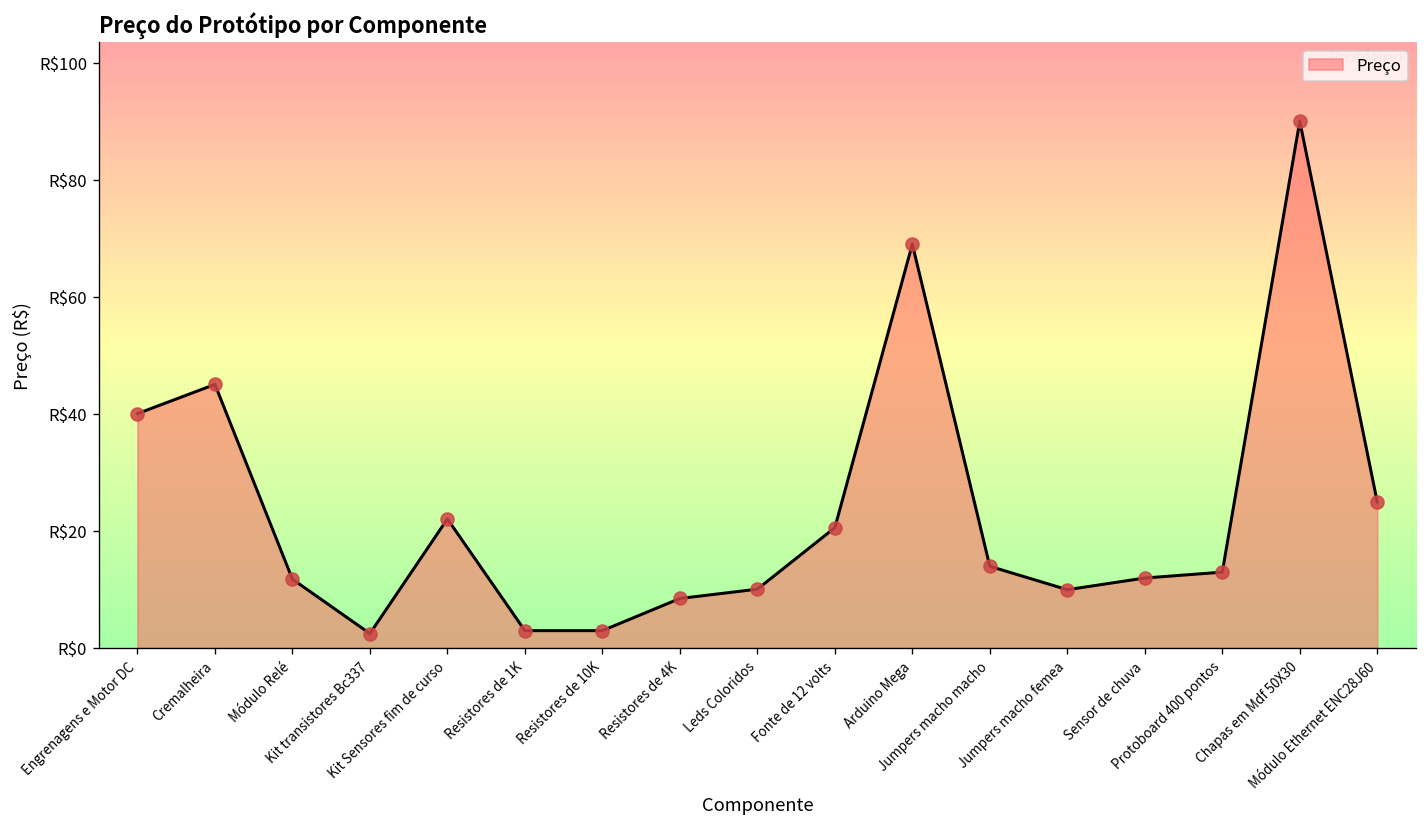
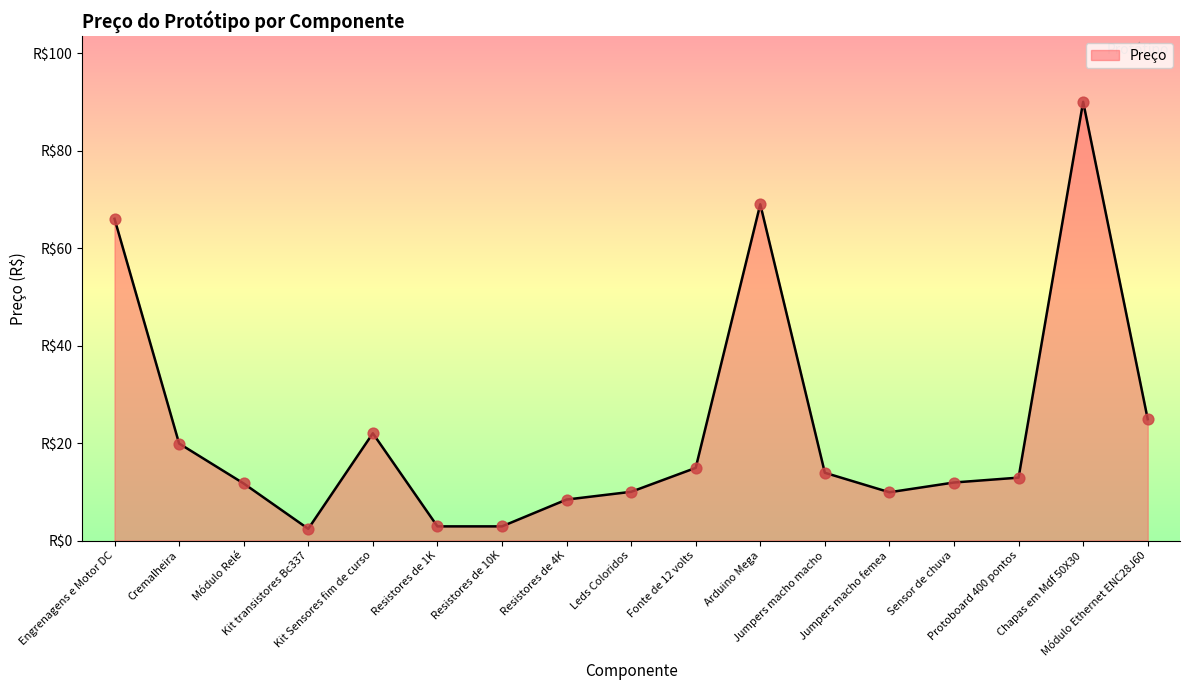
  {
-   "Engrenagens e Motor DC": "R$40",
-   "Cremalheira": "R$45",
+   "Engrenagens e Motor DC": "R$66",
+   "Cremalheira": "R$20",
    "Módulo Relé": "R$12",
    "Kit transistores Bc337": "R$2",
    "Kit Sensores fim de curso": "R$22",
    "Resistores de 1K": "R$3",
    "Resistores de 10K": "R$3",
    "Resistores de 4K": "R$8",
    "Leds Coloridos": "R$10",
-   "Fonte de 12 volts": "R$21",
+   "Fonte de 12 volts": "R$15",
    "Arduino Mega": "R$69",
    "Jumpers macho macho": "R$14",
    "Jumpers macho femea": "R$10",
    "Sensor de chuva": "R$12",
    "Protoboard 400 pontos": "R$13",
    "Chapas em Mdf 50X30": "R$90",
    "Módulo Ethernet ENC28J60": "R$25"
  }
